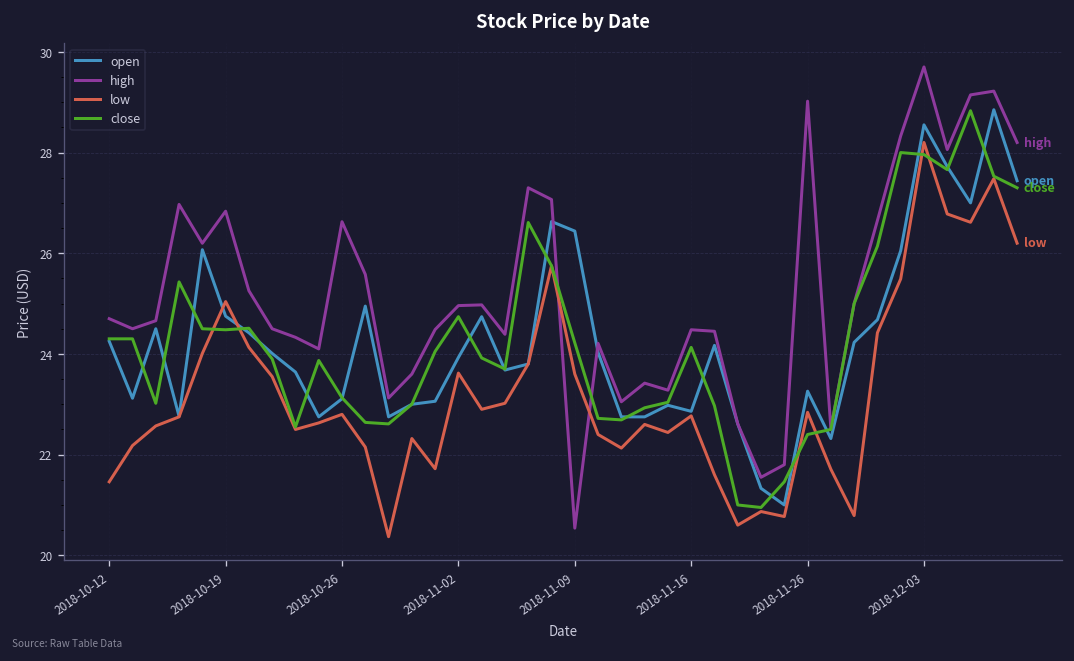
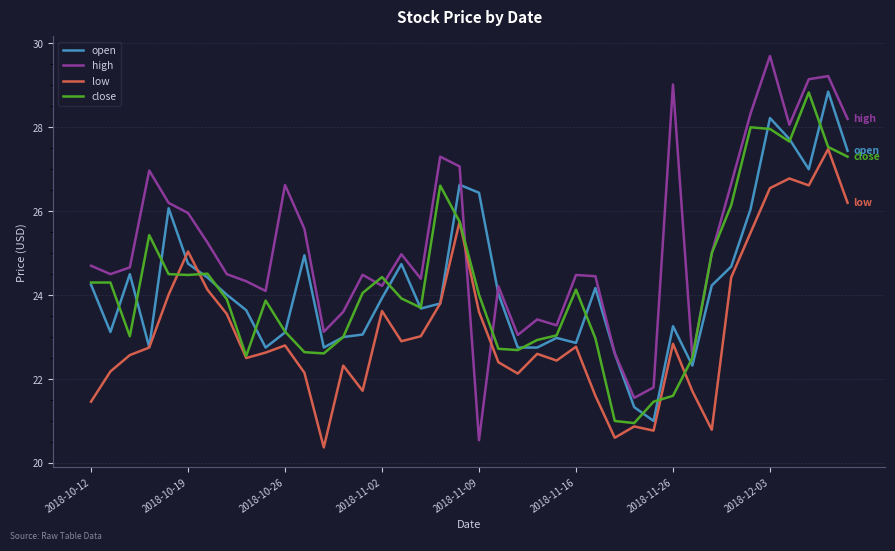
  {
    "open": {
      "2018-10-19": 24.8,
      "2018-11-02": 23.9,
      "2018-11-09": 26.4,
      "2018-11-16": 22.9,
      "2018-11-26": 23.3,
-     "2018-12-03": 28.6
+     "2018-12-03": 28.2
    },
    "high": {
      "2018-10-12": 24.7,
-     "2018-10-19": 26.8,
+     "2018-10-19": 26.0,
      "2018-10-26": 26.6,
-     "2018-11-02": 25.0,
+     "2018-11-02": 24.2,
      "2018-11-09": 20.5,
      "2018-11-16": 24.5,
      "2018-11-26": 29.0,
      "2018-12-03": 29.7
    },
    "low": {
      "2018-10-12": 21.5,
      "2018-10-19": 25.0,
      "2018-10-26": 22.8,
      "2018-11-02": 23.6,
      "2018-11-09": 23.6,
      "2018-11-16": 22.8,
      "2018-11-26": 22.8,
-     "2018-12-03": 28.2
+     "2018-12-03": 26.6
    },
    "close": {
      "2018-10-19": 24.5,
-     "2018-11-02": 24.7,
-     "2018-11-09": 24.2,
+     "2018-11-02": 24.4,
+     "2018-11-09": 24.0,
      "2018-11-16": 24.1,
-     "2018-11-26": 22.4,
+     "2018-11-26": 21.6,
      "2018-12-03": 28.0
    }
  }
